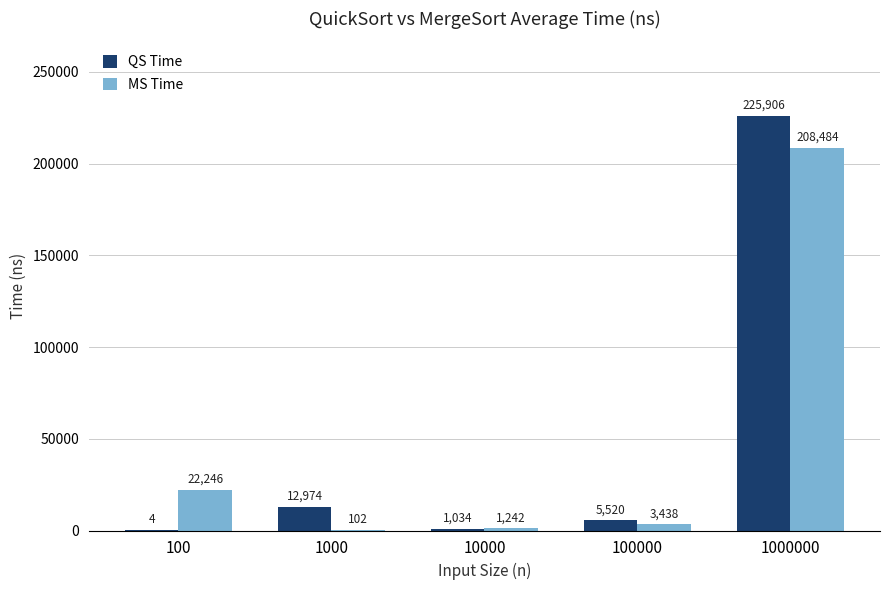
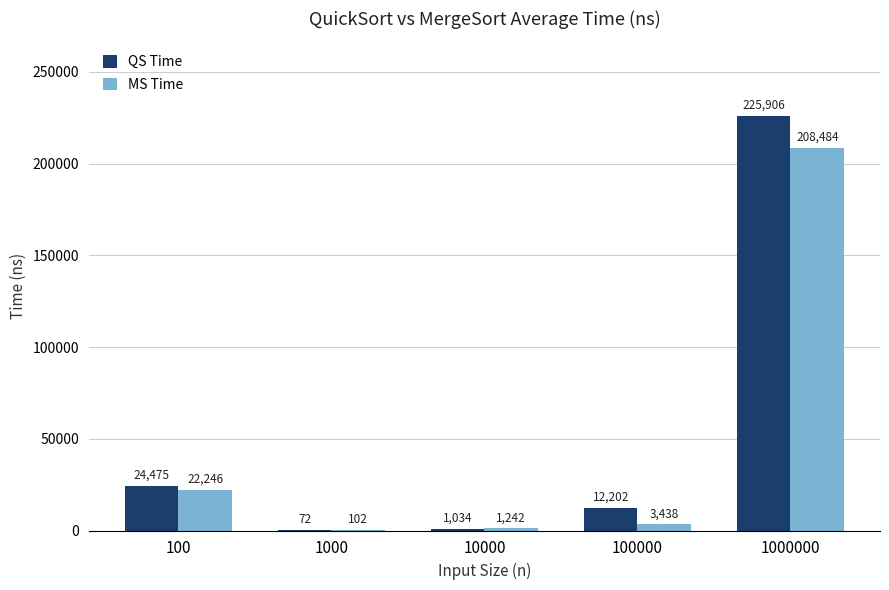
  {
    "QS Time": {
-     "100": "4",
-     "1000": "12,974",
+     "100": "24,475",
+     "1000": "72",
      "10000": "1,034",
-     "100000": "5,520",
+     "100000": "12,202",
      "1000000": "225,906"
    },
    "MS Time": {
      "100": "22,246",
      "1000": "102",
      "10000": "1,242",
      "100000": "3,438",
      "1000000": "208,484"
    }
  }
